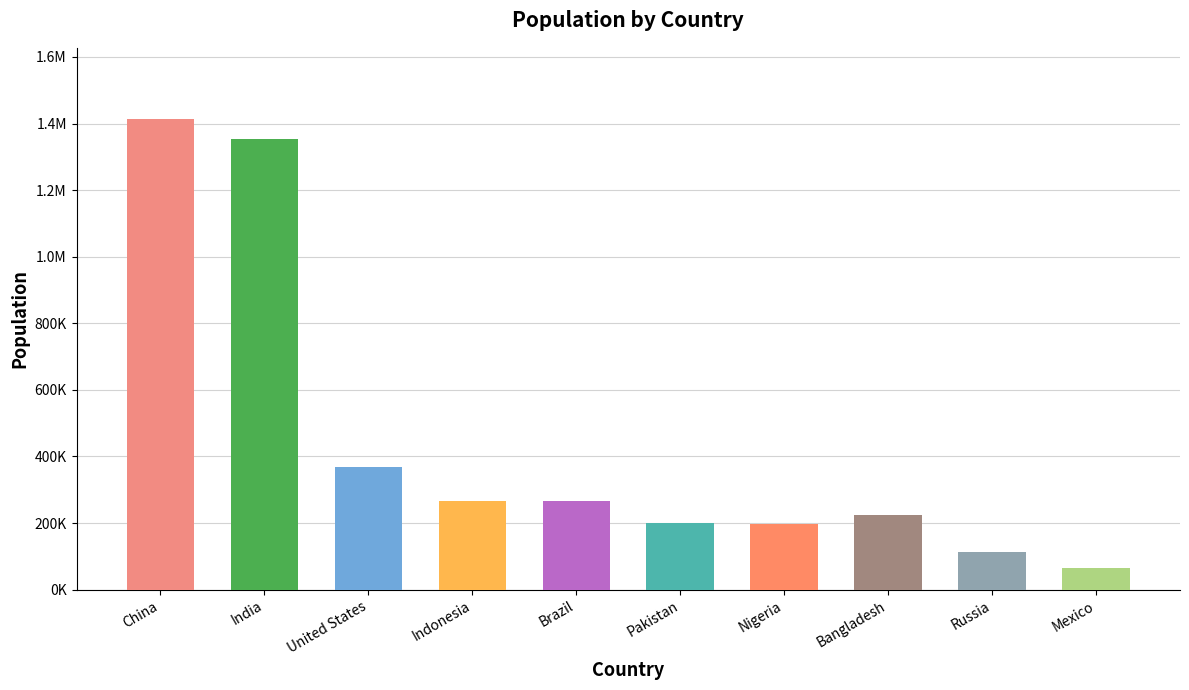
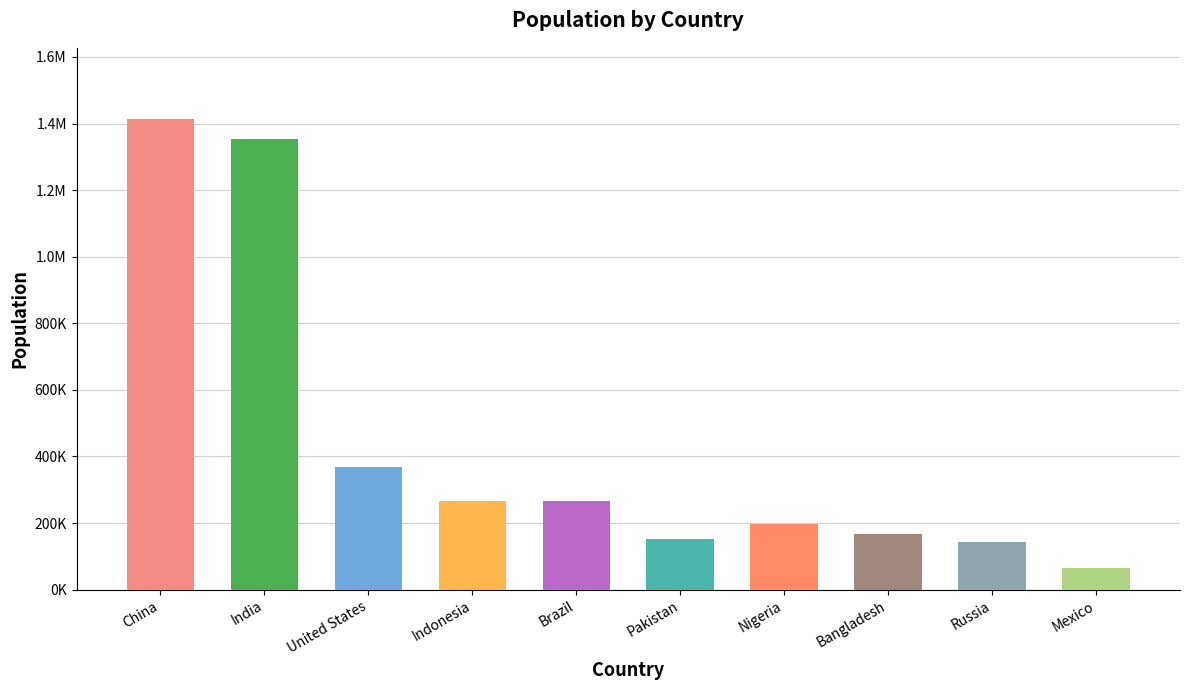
  {
    "China": 1420000,
    "India": 1350000,
    "United States": 370000,
    "Indonesia": 270000,
    "Brazil": 270000,
-   "Pakistan": 200000,
+   "Pakistan": 150000,
    "Nigeria": 200000,
-   "Bangladesh": 220000,
-   "Russia": 110000,
+   "Bangladesh": 170000,
+   "Russia": 140000,
    "Mexico": 60000
  }
